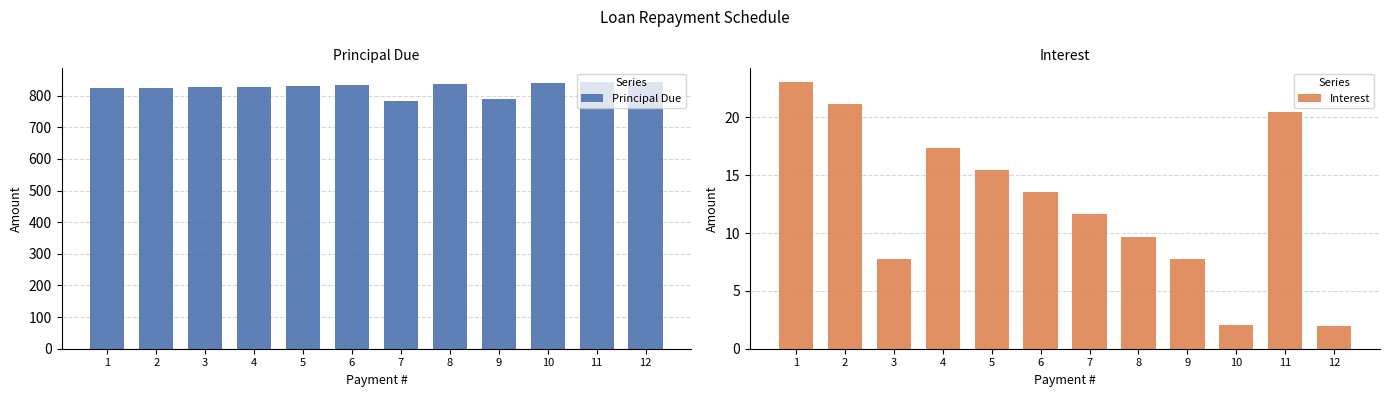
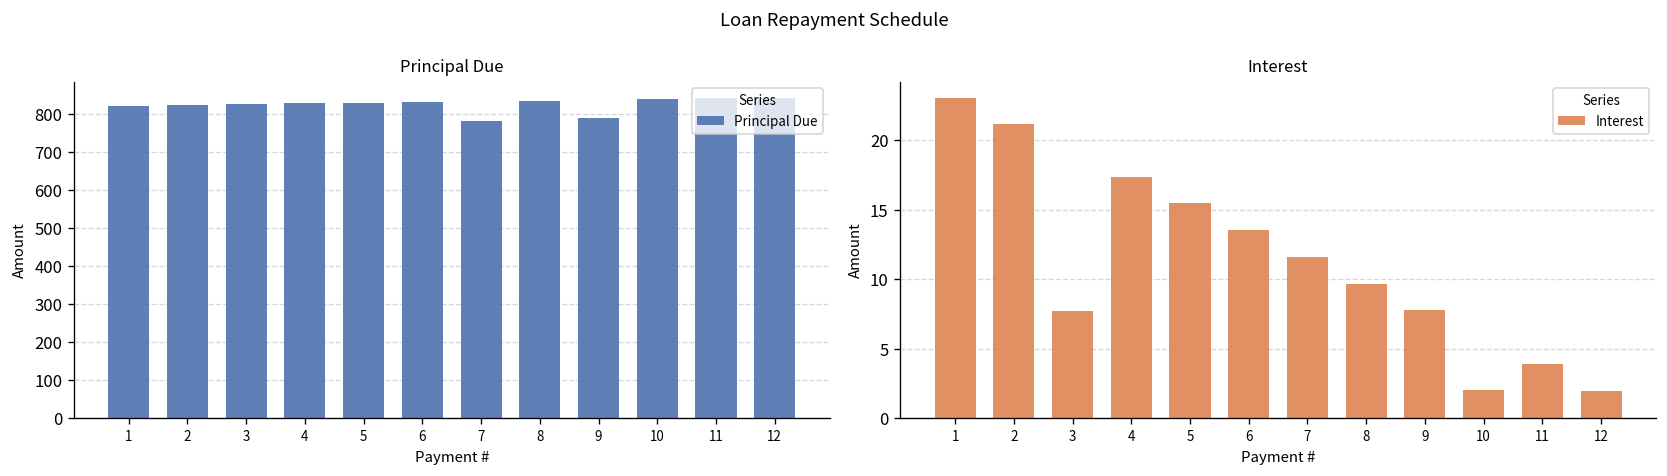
  {
    "Principal Due": {
      "1": 820,
      "2": 820,
      "3": 830,
      "4": 830,
      "5": 830,
      "6": 830,
      "7": 780,
      "8": 840,
      "9": 790,
      "10": 840
    },
    "Interest": {
      "1": 23.1,
      "2": 21.2,
      "3": 7.7,
      "4": 17.4,
      "5": 15.5,
      "6": 13.5,
      "7": 11.6,
      "8": 9.7,
      "9": 7.8,
      "10": 2.0,
-     "11": 20.4,
+     "11": 3.9,
      "12": 2.0
    }
  }
